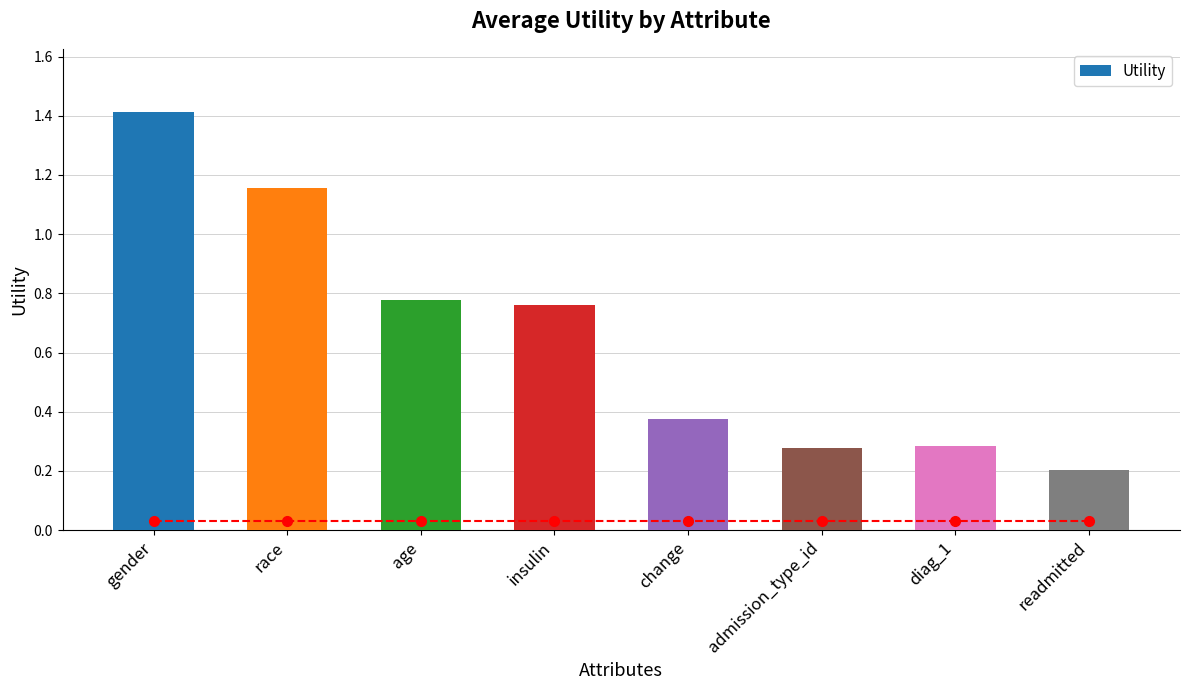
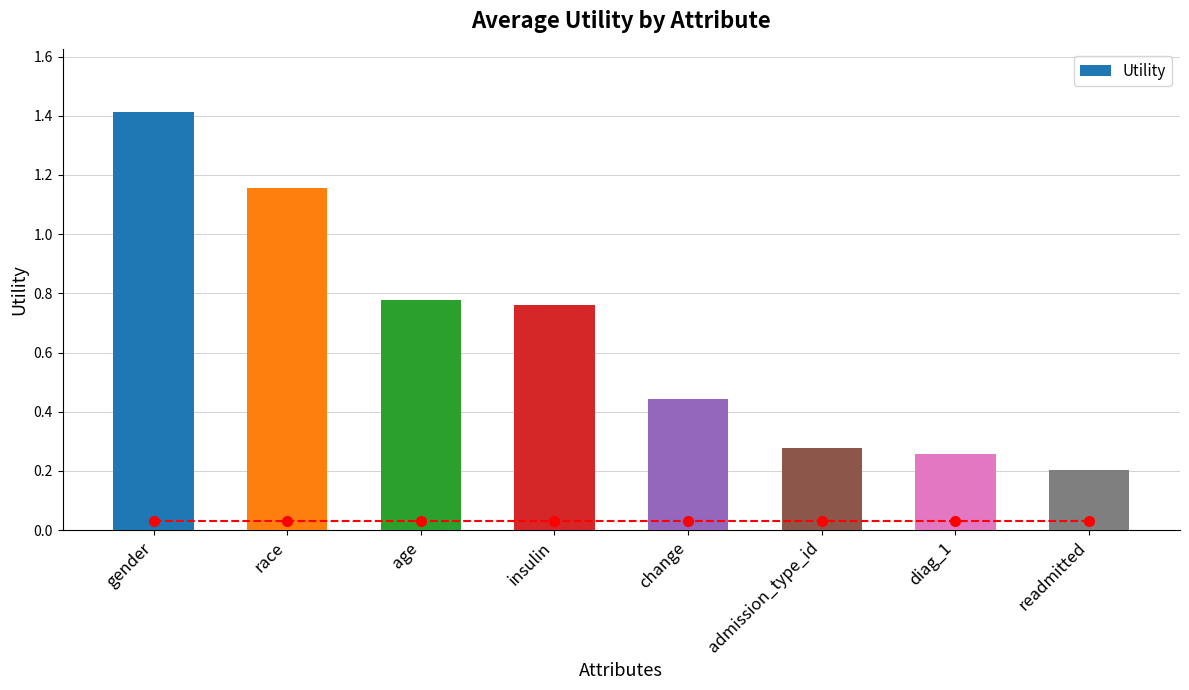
  {
    "Utility": {
      "gender": 1.41,
      "race": 1.16,
      "age": 0.78,
      "insulin": 0.76,
-     "change": 0.37,
+     "change": 0.44,
      "admission_type_id": 0.28,
-     "diag_1": 0.28,
+     "diag_1": 0.26,
      "readmitted": 0.20
    }
  }
